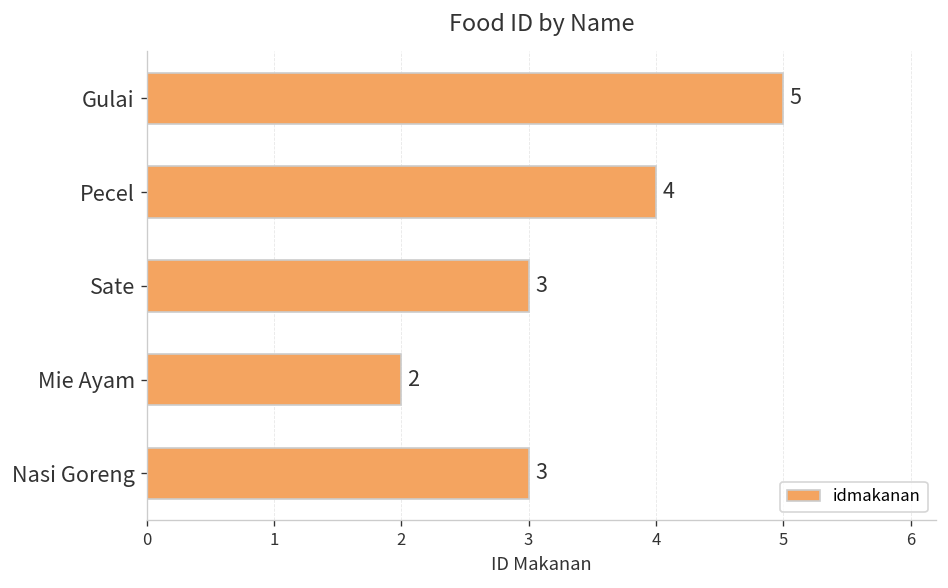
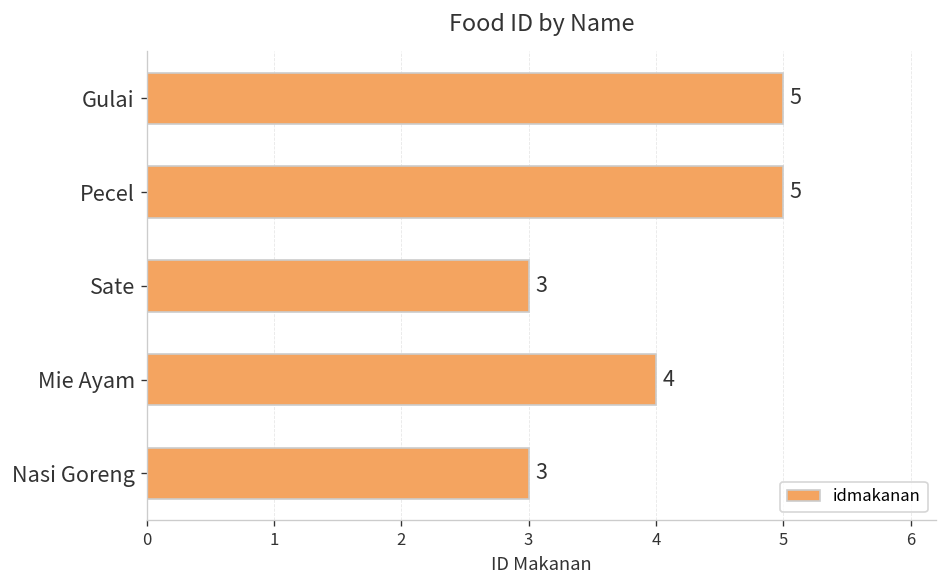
  {
    "Gulai": 5,
-   "Pecel": 4,
+   "Pecel": 5,
    "Sate": 3,
-   "Mie Ayam": 2,
+   "Mie Ayam": 4,
    "Nasi Goreng": 3
  }
